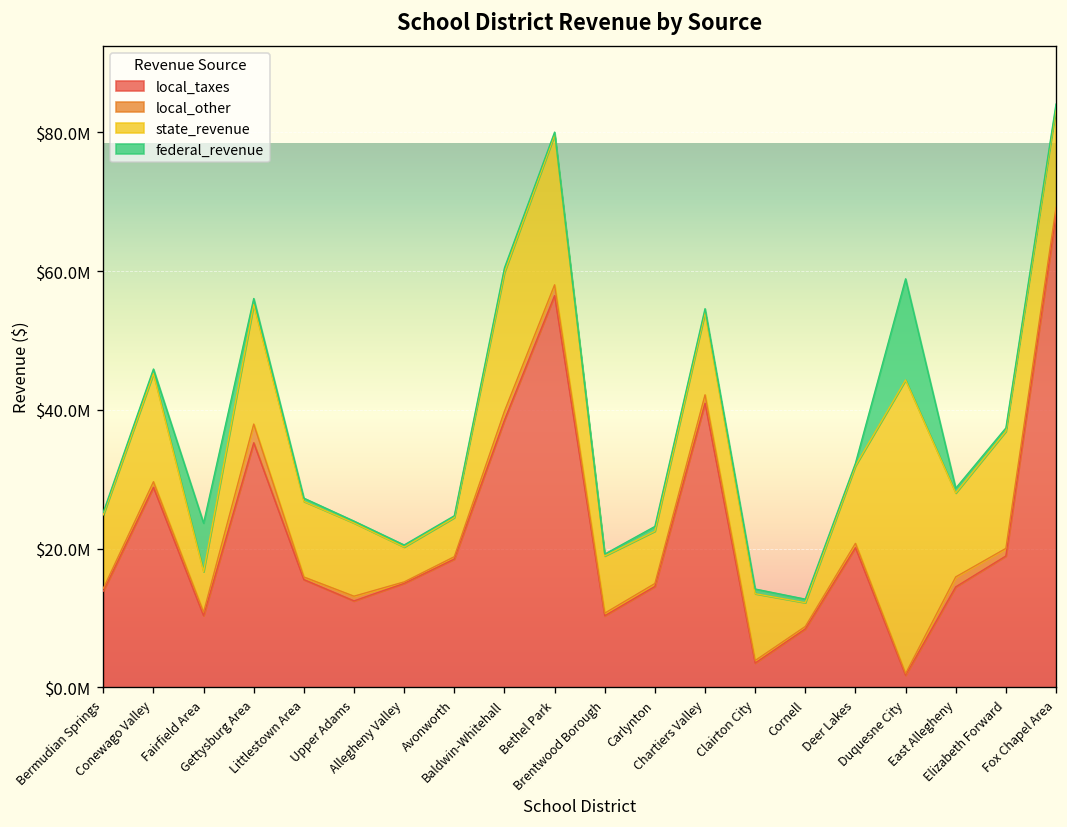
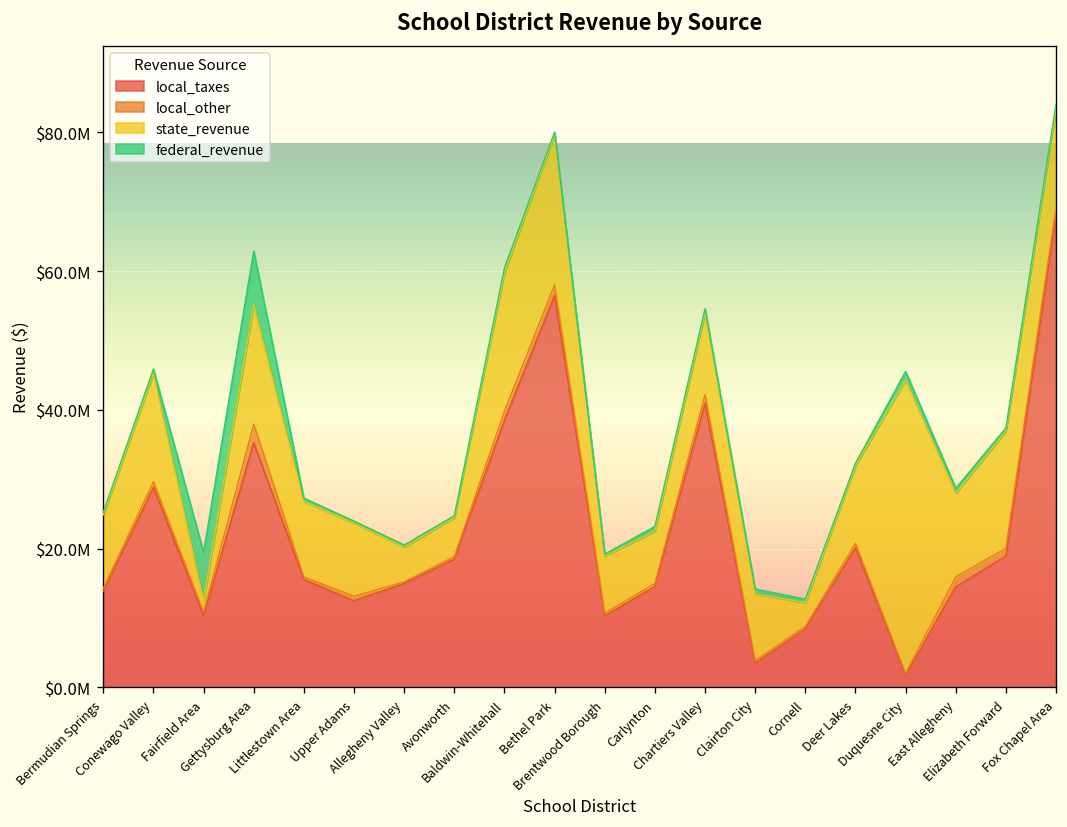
  {
    "state_revenue": {
      "Conewago Valley": "$16000000",
-     "Fairfield Area": "$6000000",
+     "Fairfield Area": "$2000000",
      "Gettysburg Area": "$17000000",
      "Littlestown Area": "$11000000",
      "Baldwin-Whitehall": "$20000000",
      "Carlynton": "$8000000",
      "Chartiers Valley": "$12000000",
      "Clairton City": "$10000000",
      "Cornell": "$3000000",
      "Duquesne City": "$42000000",
      "East Allegheny": "$12000000",
      "Elizabeth Forward": "$17000000",
      "Fox Chapel Area": "$14000000"
    },
    "federal_revenue": {
      "Conewago Valley": "$1000000",
      "Fairfield Area": "$7000000",
-     "Gettysburg Area": "$1000000",
+     "Gettysburg Area": "$8000000",
      "Littlestown Area": "$0",
      "Baldwin-Whitehall": "$1000000",
      "Carlynton": "$1000000",
      "Chartiers Valley": "$1000000",
      "Clairton City": "$1000000",
      "Cornell": "$1000000",
-     "Duquesne City": "$15000000",
+     "Duquesne City": "$1000000",
      "East Allegheny": "$1000000",
      "Elizabeth Forward": "$0",
      "Fox Chapel Area": "$1000000"
    }
  }
